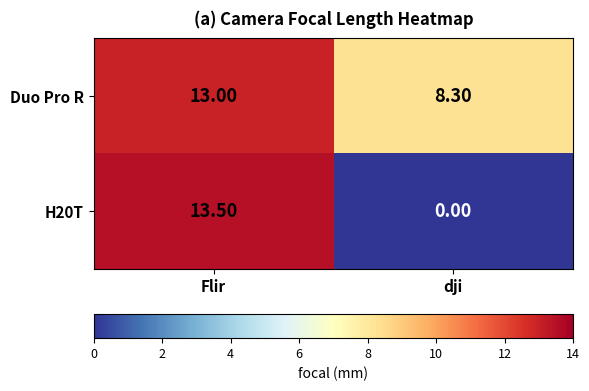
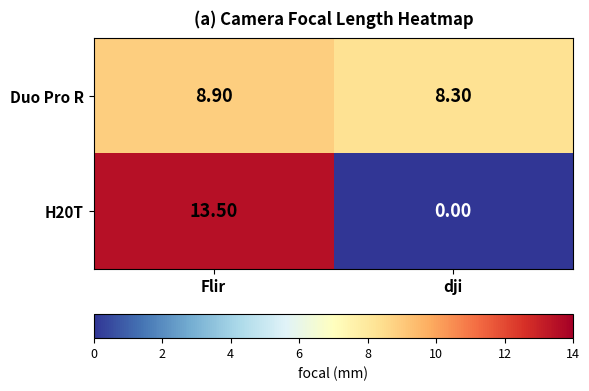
  {
    "Duo Pro R": {
-     "Flir": 13.00,
+     "Flir": 8.90,
      "dji": 8.30
    },
    "H20T": {
      "Flir": 13.50,
      "dji": 0.00
    }
  }
